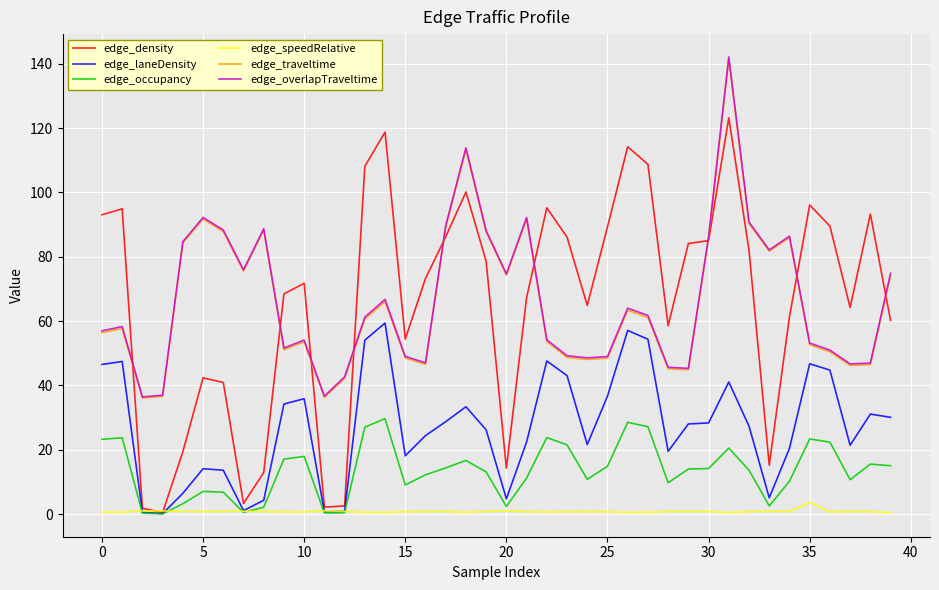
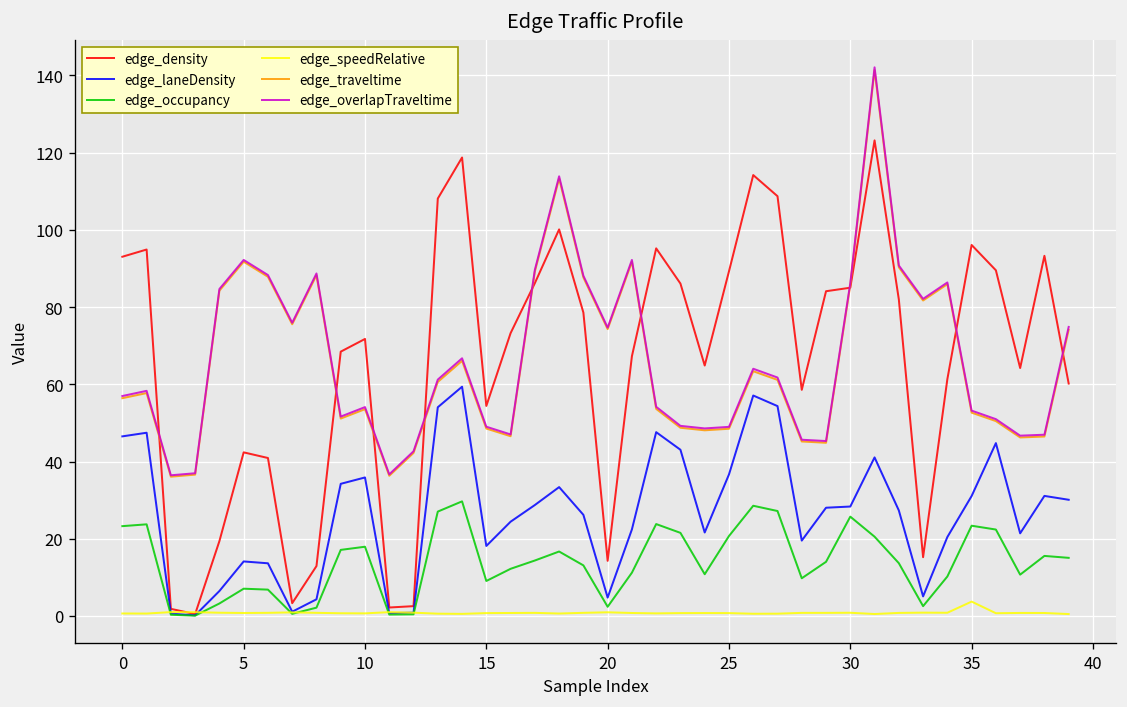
  {
    "edge_density": {
      "0": 93,
      "5": 42,
      "10": 72,
      "15": 54,
      "20": 14,
      "25": 89,
      "35": 96
    },
    "edge_laneDensity": {
      "0": 47,
      "5": 14,
      "10": 36,
      "15": 18,
      "20": 5,
      "25": 37,
      "30": 28,
-     "35": 47
+     "35": 31
    },
    "edge_occupancy": {
      "0": 23,
      "5": 7,
      "10": 18,
      "15": 9,
      "20": 2,
-     "25": 15,
-     "30": 14,
+     "25": 21,
+     "30": 26,
      "35": 23
    },
    "edge_speedRelative": {
      "0": 1,
      "5": 1,
      "10": 1,
      "15": 1,
      "20": 1,
      "25": 1,
      "30": 1,
      "35": 4
    }
  }
